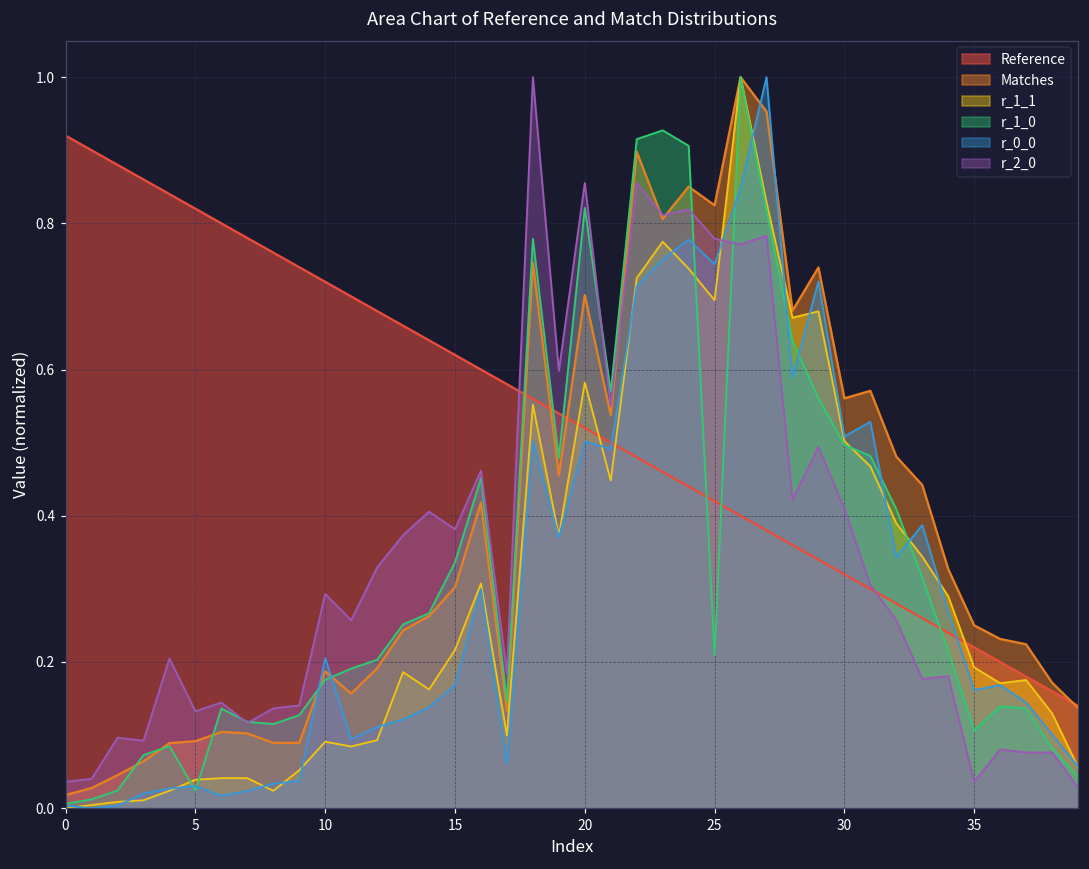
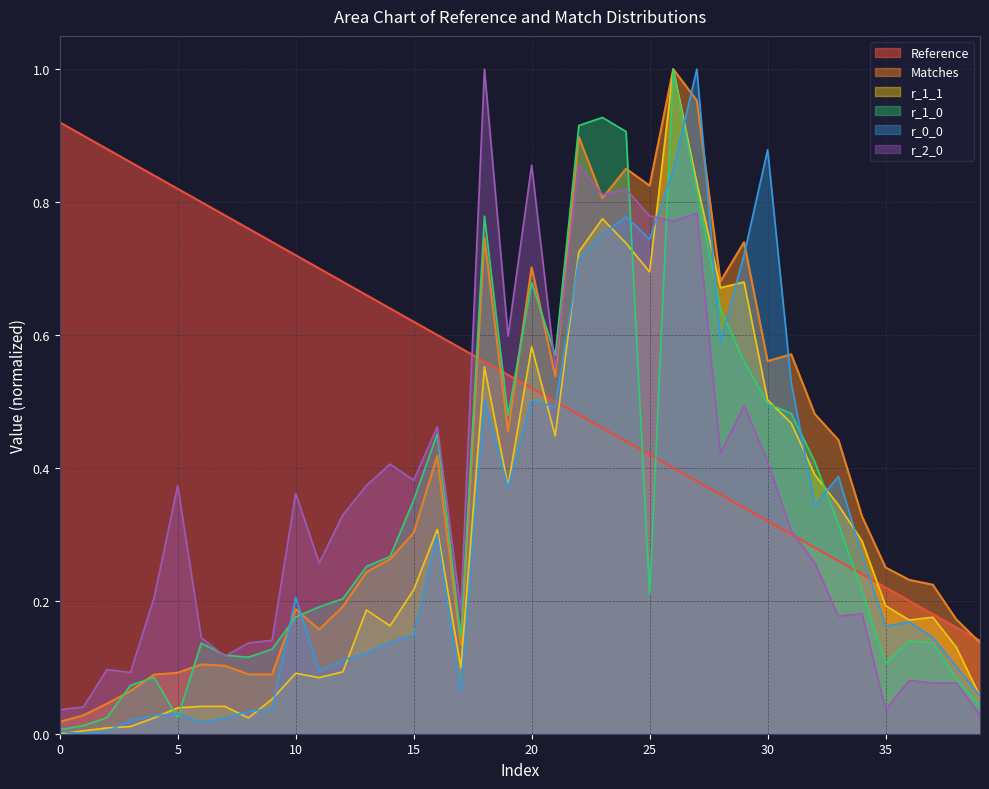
  {
    "r_1_0": {
      "5": 0.02,
      "10": 0.18,
-     "15": 0.34,
-     "20": 0.82,
+     "15": 0.35,
+     "20": 0.68,
      "25": 0.21,
      "30": 0.50,
      "35": 0.11
    },
    "r_0_0": {
      "5": 0.03,
      "10": 0.21,
-     "15": 0.17,
+     "15": 0.15,
      "20": 0.50,
      "25": 0.74,
-     "30": 0.51,
+     "30": 0.88,
      "35": 0.16
    },
    "r_2_0": {
      "0": 0.04,
-     "5": 0.13,
-     "10": 0.29,
+     "5": 0.37,
+     "10": 0.36,
      "15": 0.38,
      "20": 0.86,
      "25": 0.78,
      "30": 0.41,
      "35": 0.04
    }
  }
